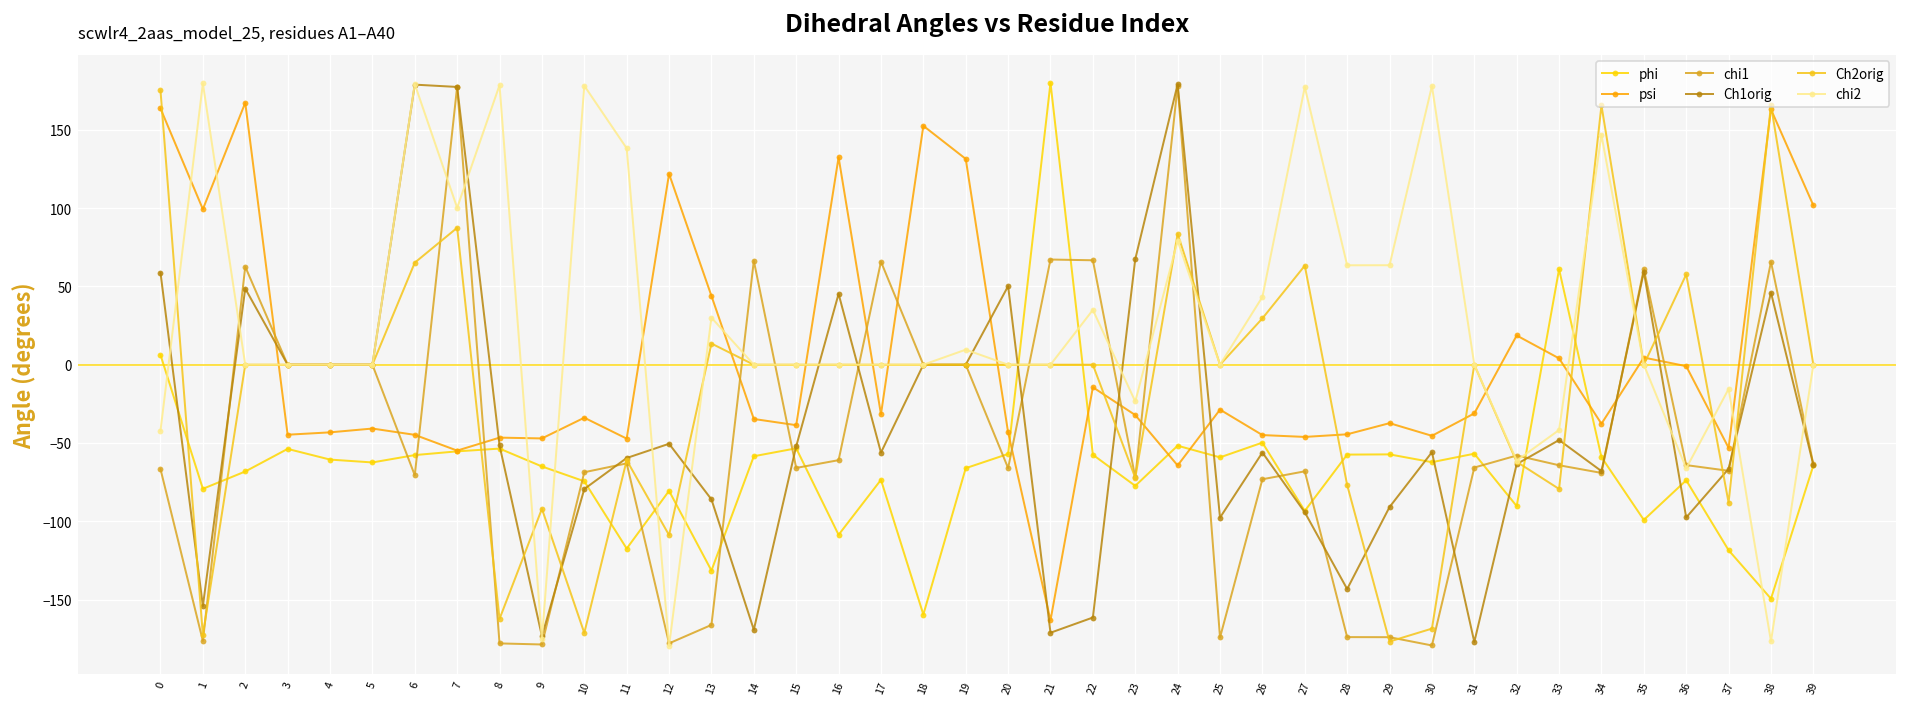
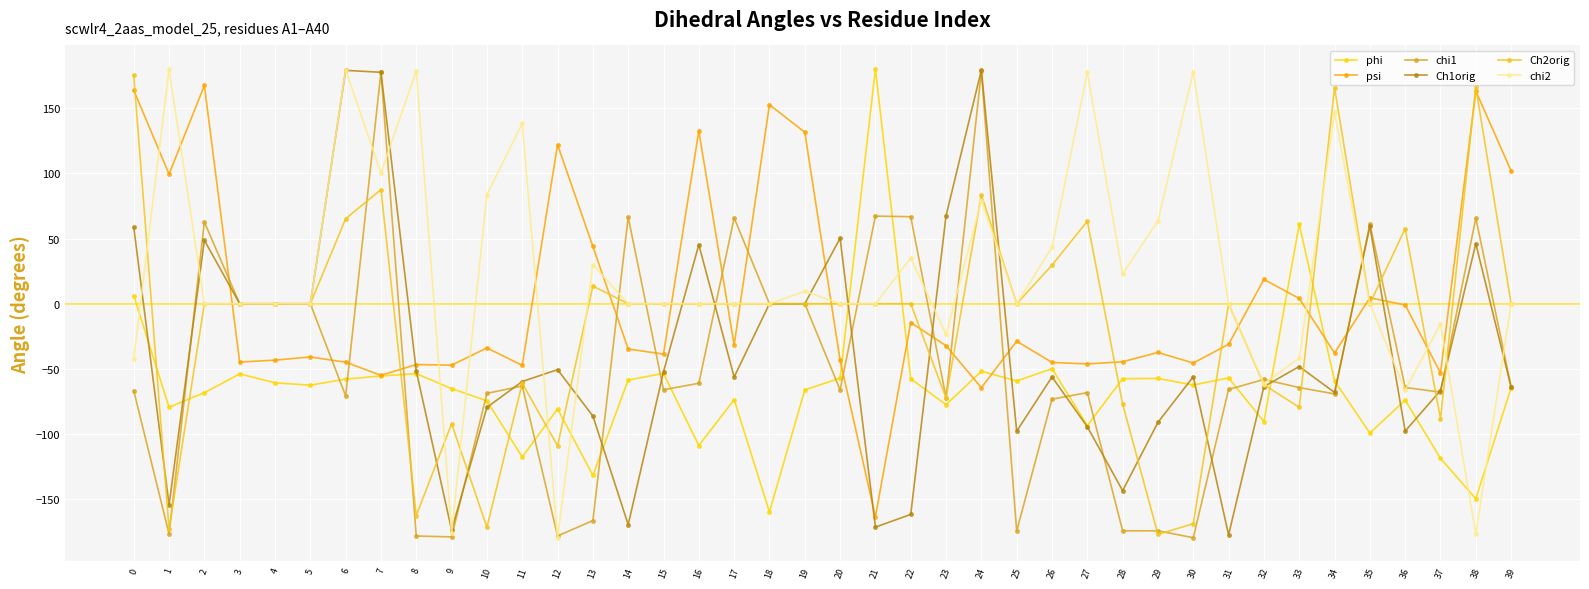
  {
    "chi2": {
      "0": -42,
      "1": 180,
      "7": 100,
      "8": 179,
      "9": -175,
-     "10": 178,
+     "10": 84,
      "11": 138,
      "13": 30,
      "19": 10,
      "22": 35,
      "23": -23,
      "24": 79,
      "26": 43,
      "27": 177,
-     "28": 64,
+     "28": 23,
      "29": 64,
      "30": 178,
      "33": -42,
      "34": 147,
      "36": -66,
      "37": -16,
      "38": -177
    }
  }
